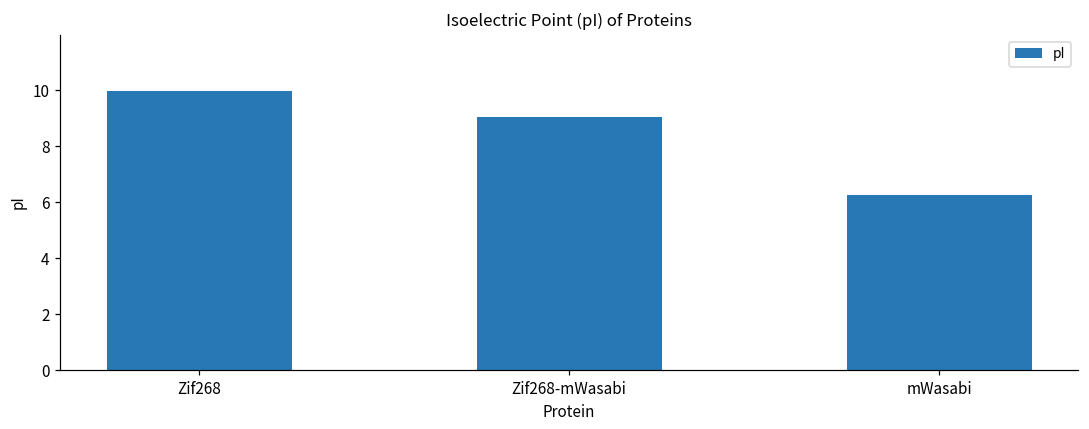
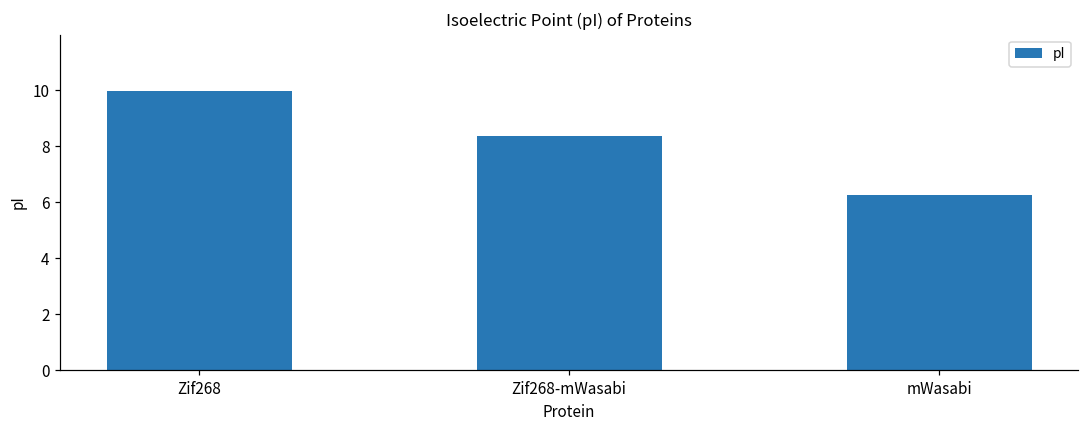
  {
    "Zif268": 10.0,
-   "Zif268-mWasabi": 9.0,
+   "Zif268-mWasabi": 8.4,
    "mWasabi": 6.3
  }
